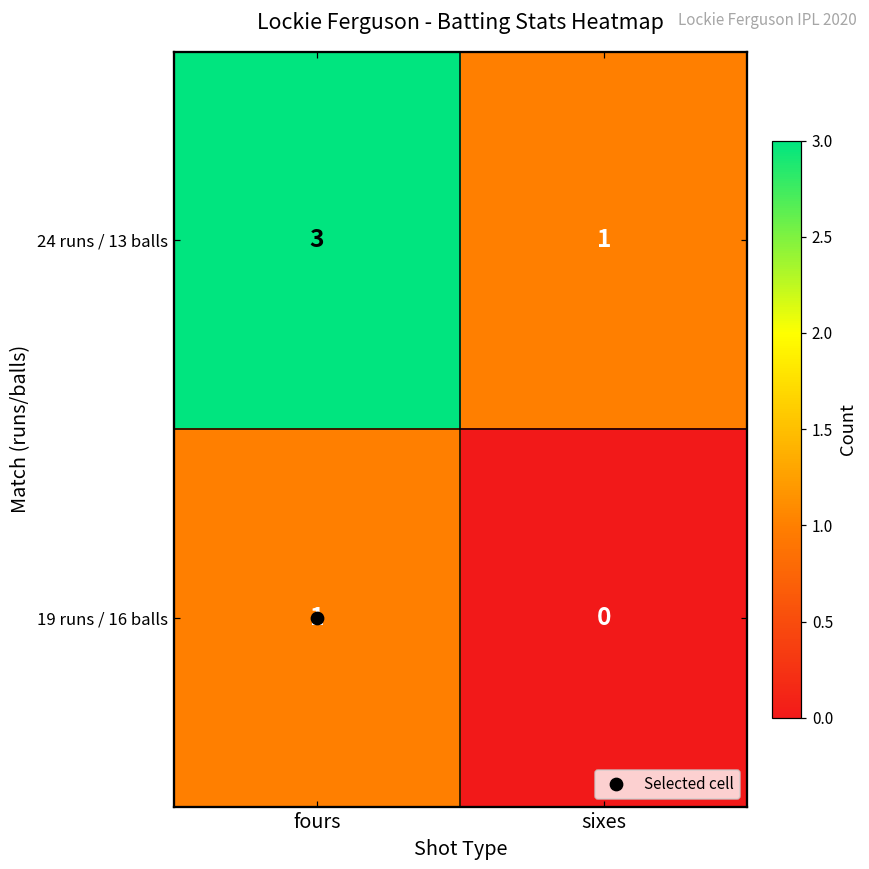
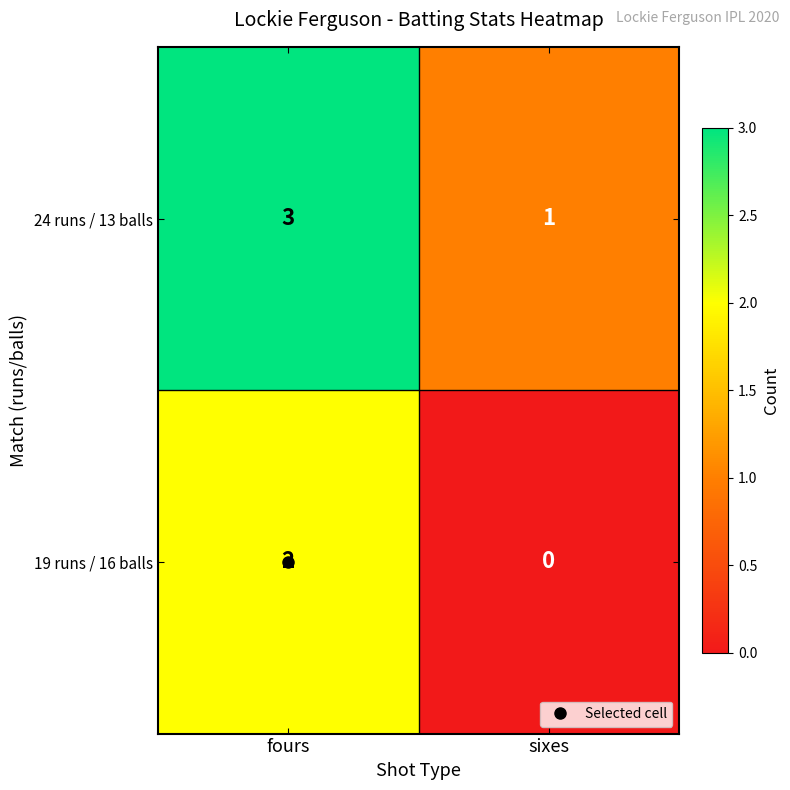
  {
    "24 runs / 13 balls": {
      "fours": 3,
      "sixes": 1
    },
    "19 runs / 16 balls": {
-     "fours": 1,
+     "fours": 2,
      "sixes": 0
    }
  }
